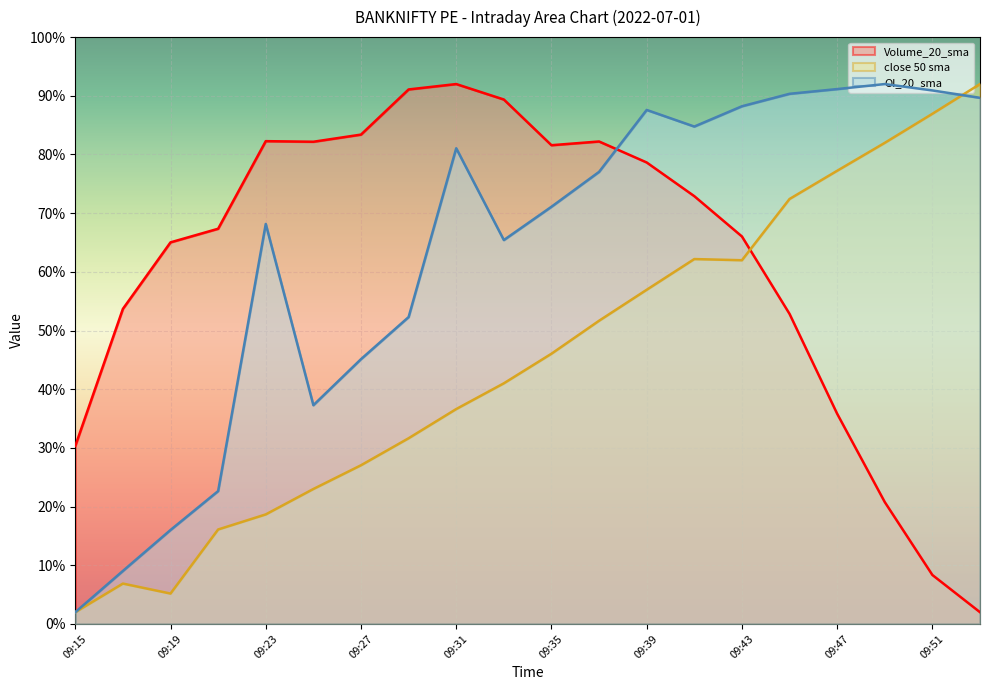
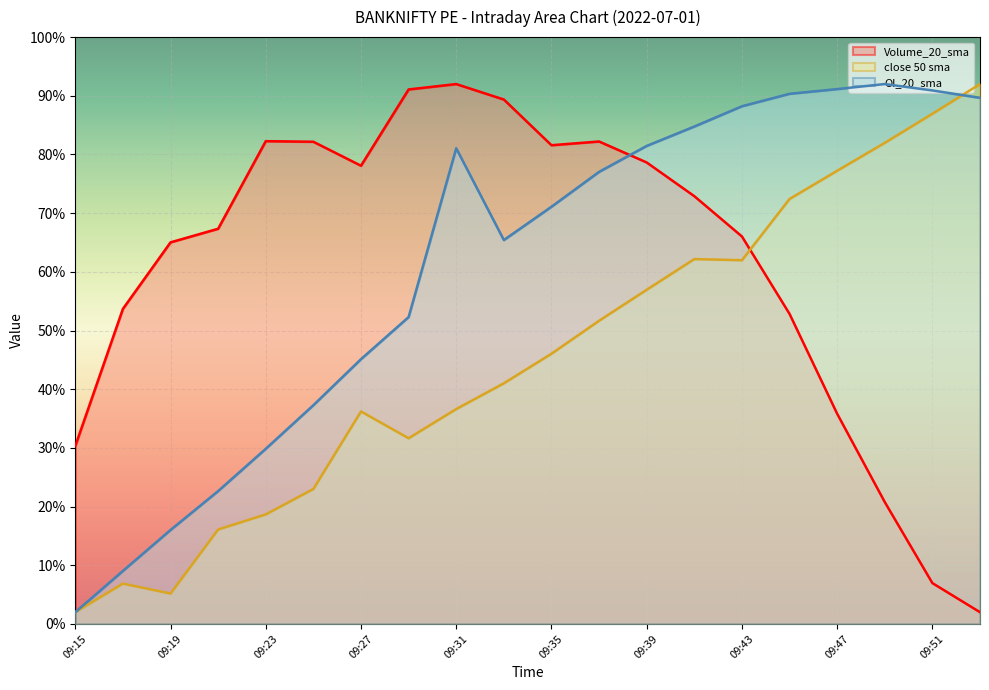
  {
    "Volume_20_sma": {
      "09:15": "30%",
      "09:19": "65%",
      "09:23": "82%",
-     "09:27": "83%",
+     "09:27": "78%",
      "09:31": "92%",
      "09:35": "82%",
      "09:39": "79%",
      "09:43": "66%",
      "09:47": "36%",
-     "09:51": "8%"
+     "09:51": "7%"
    },
    "close 50 sma": {
      "09:19": "5%",
      "09:23": "19%",
-     "09:27": "27%",
+     "09:27": "36%",
      "09:31": "37%",
      "09:35": "46%",
      "09:39": "57%",
      "09:43": "62%",
      "09:47": "77%",
      "09:51": "87%"
    },
    "OI_20_sma": {
      "09:19": "16%",
-     "09:23": "68%",
+     "09:23": "30%",
      "09:27": "45%",
      "09:31": "81%",
      "09:35": "71%",
-     "09:39": "88%",
+     "09:39": "81%",
      "09:43": "88%",
      "09:47": "91%"
    }
  }
